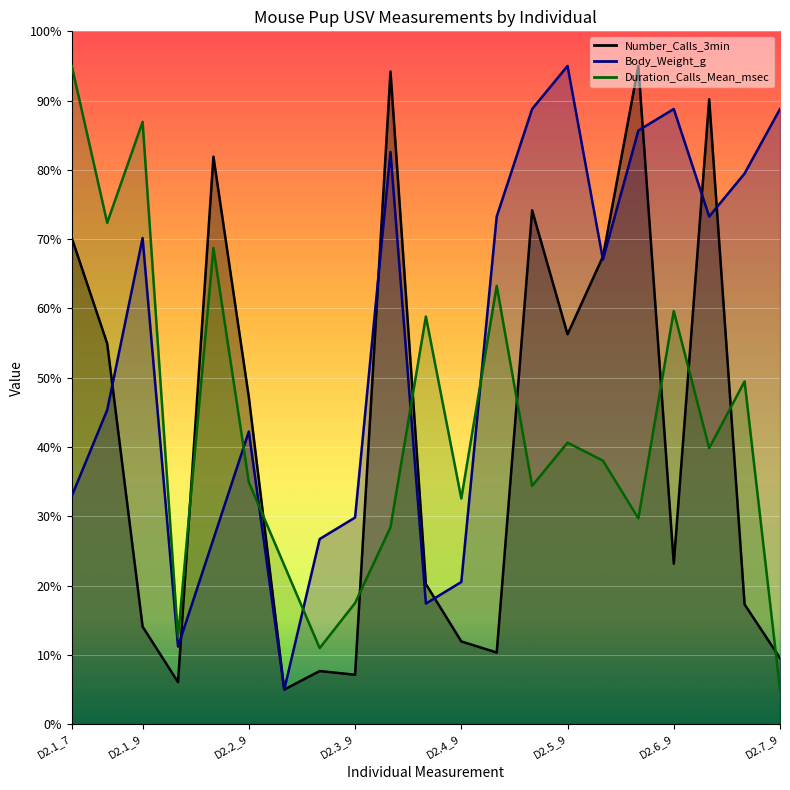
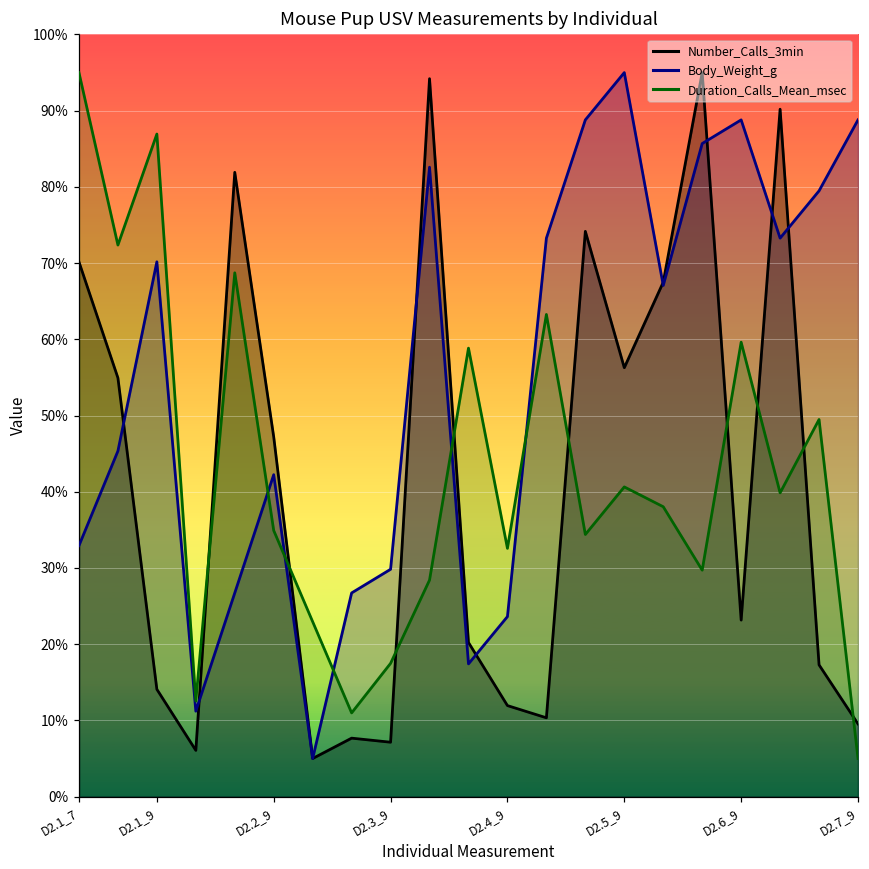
  {
    "Number_Calls_3min": {
      "D2.1_7": "70%",
      "D2.1_9": "14%",
      "D2.2_9": "47%",
      "D2.3_9": "7%",
      "D2.4_9": "12%",
      "D2.5_9": "56%",
      "D2.6_9": "23%",
      "D2.7_9": "10%"
    },
    "Body_Weight_g": {
      "D2.1_7": "33%",
      "D2.1_9": "70%",
      "D2.2_9": "42%",
      "D2.3_9": "30%",
-     "D2.4_9": "21%",
+     "D2.4_9": "24%",
      "D2.5_9": "95%",
      "D2.6_9": "89%",
      "D2.7_9": "89%"
    },
    "Duration_Calls_Mean_msec": {
      "D2.1_7": "95%",
      "D2.1_9": "87%",
      "D2.2_9": "35%",
      "D2.3_9": "17%",
      "D2.4_9": "33%",
      "D2.5_9": "41%",
      "D2.6_9": "60%",
      "D2.7_9": "5%"
    }
  }
